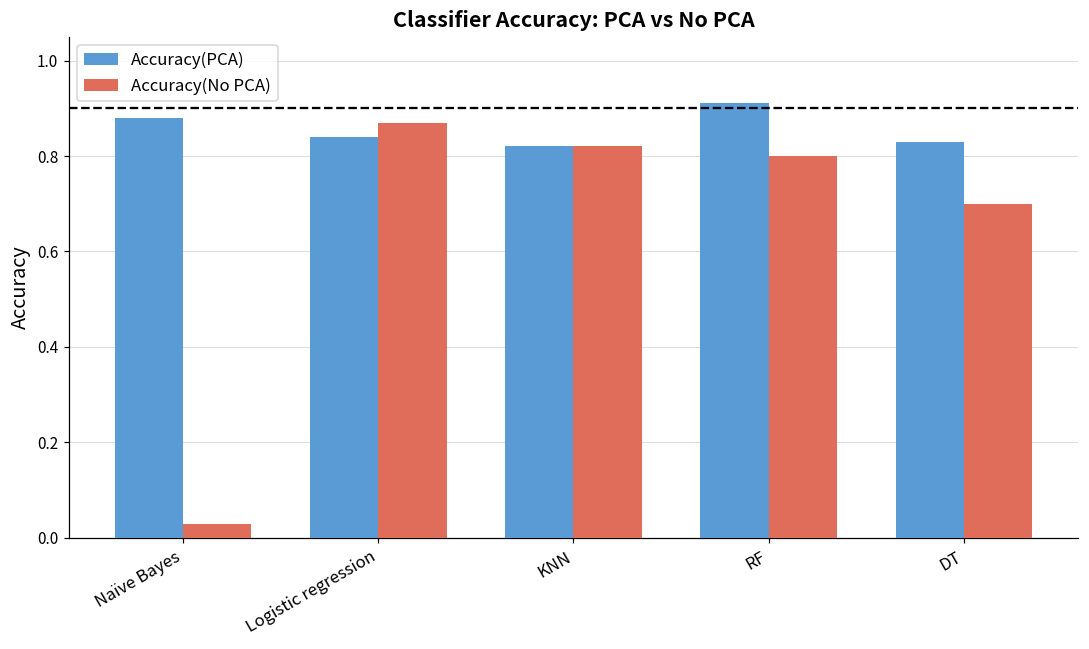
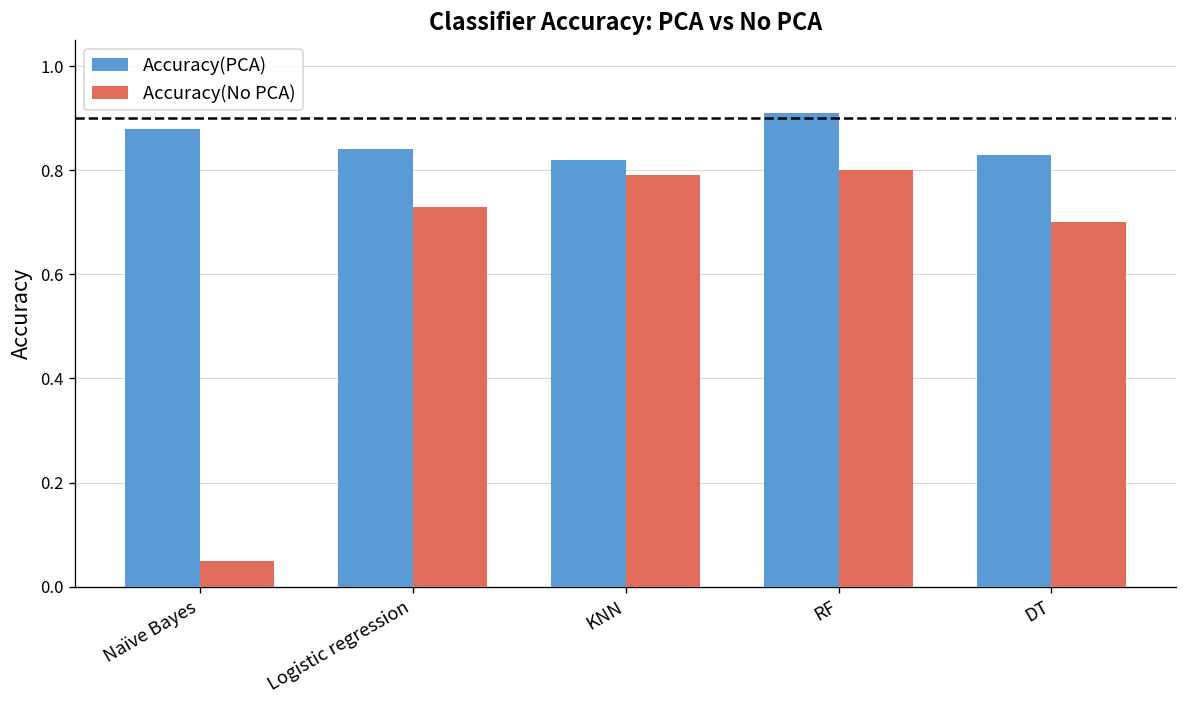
  {
    "Accuracy(PCA)": {
      "Naïve Bayes": 0.88,
      "Logistic regression": 0.84,
      "KNN": 0.82,
      "RF": 0.91,
      "DT": 0.83
    },
    "Accuracy(No PCA)": {
-     "Naïve Bayes": 0.03,
-     "Logistic regression": 0.87,
-     "KNN": 0.82,
+     "Naïve Bayes": 0.05,
+     "Logistic regression": 0.73,
+     "KNN": 0.79,
      "RF": 0.80,
      "DT": 0.70
    }
  }
